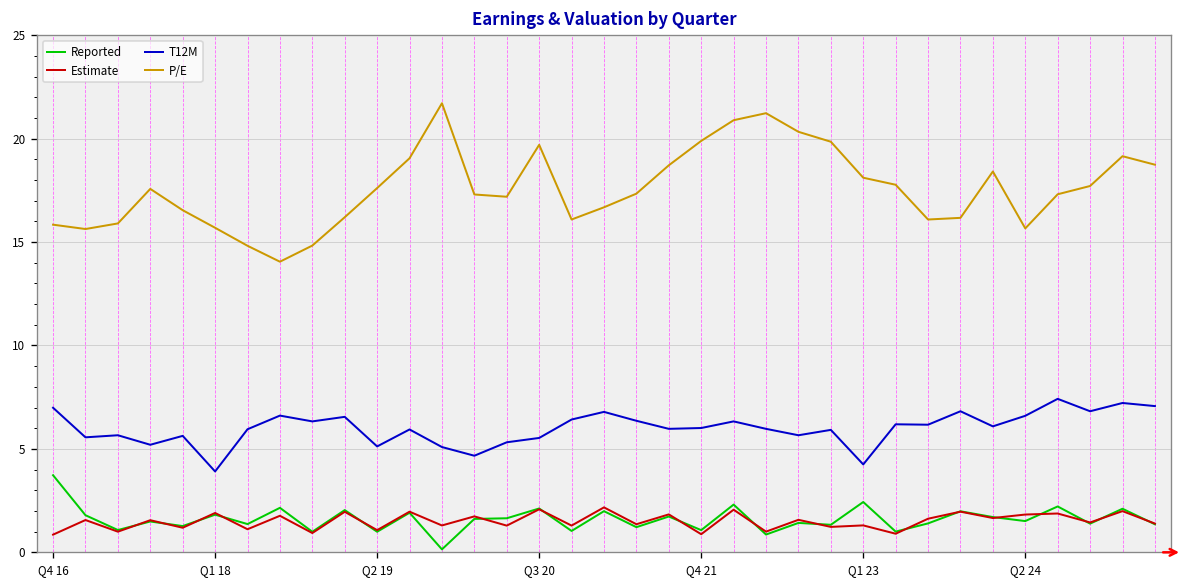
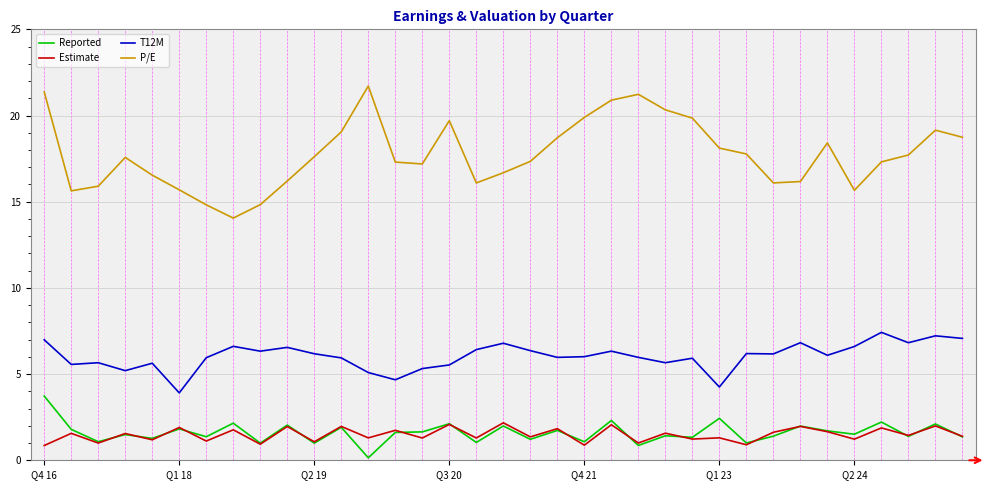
  {
    "Reported": {
      "Q4 16": 3.7,
      "Q4 21": 1.1,
      "Q1 23": 2.4,
      "Q2 24": 1.5
    },
    "Estimate": {
      "Q4 16": 0.9,
      "Q4 21": 0.9,
      "Q1 23": 1.3,
-     "Q2 24": 1.8
+     "Q2 24": 1.2
    },
    "T12M": {
      "Q4 16": 7.0,
      "Q1 18": 3.9,
-     "Q2 19": 5.1,
+     "Q2 19": 6.2,
      "Q3 20": 5.5,
      "Q4 21": 6.0,
      "Q1 23": 4.3,
      "Q2 24": 6.6
    },
    "P/E": {
-     "Q4 16": 15.8,
+     "Q4 16": 21.4,
      "Q1 18": 15.7,
      "Q2 19": 17.6,
      "Q3 20": 19.7,
      "Q4 21": 19.9,
      "Q1 23": 18.1,
      "Q2 24": 15.7
    }
  }
